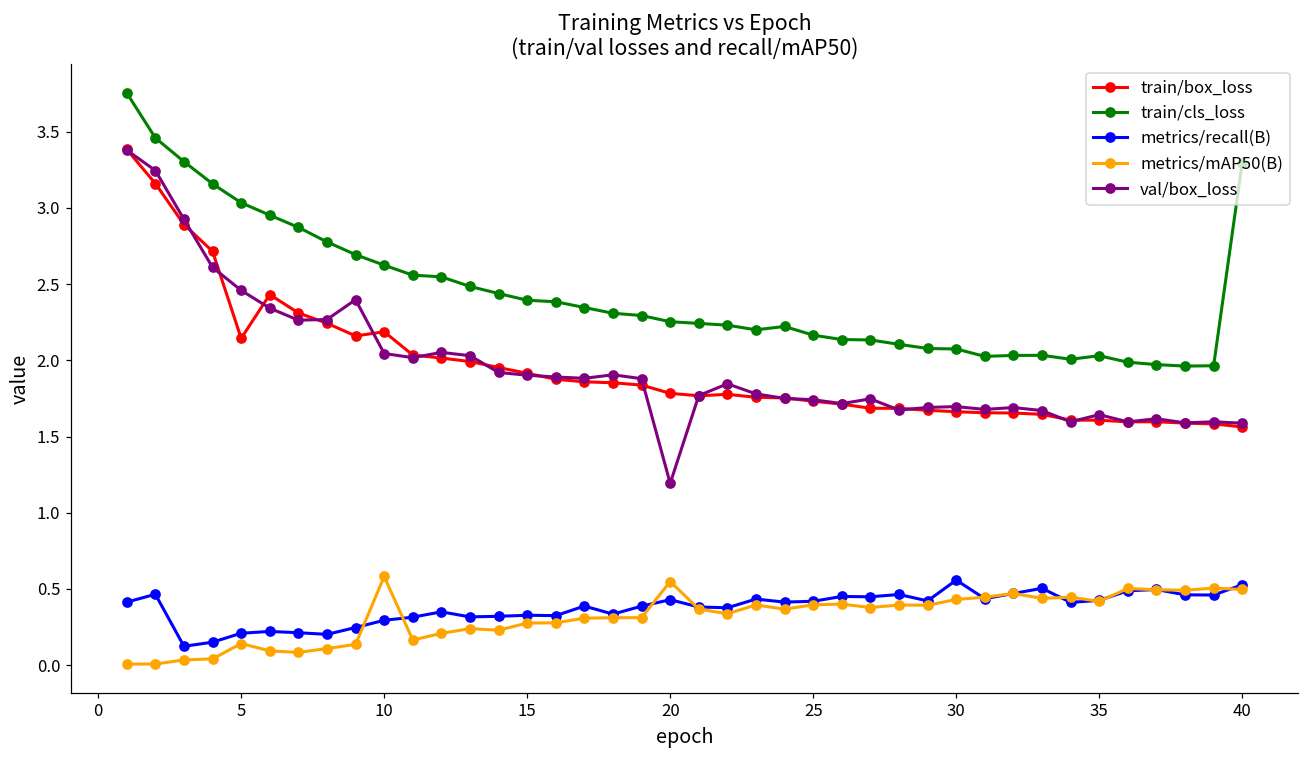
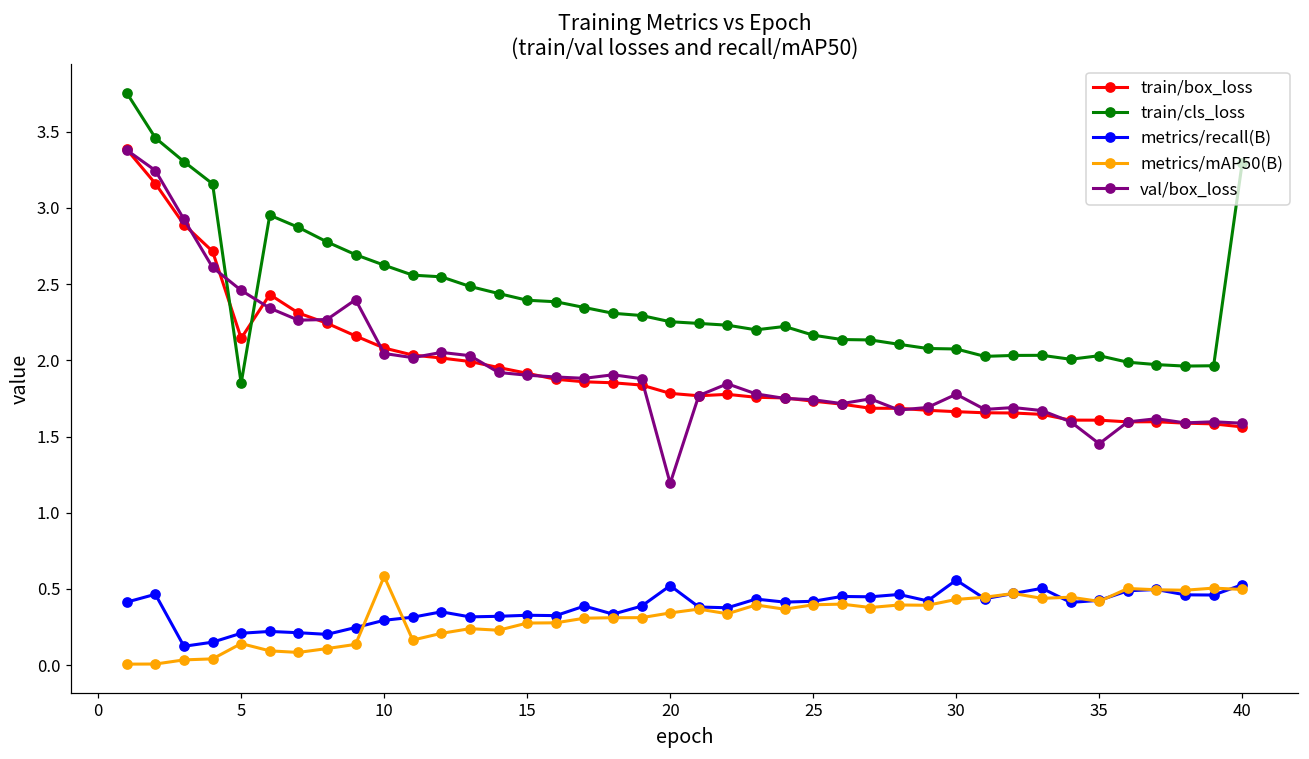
  {
    "train/box_loss": {
      "5": 2.14,
-     "10": 2.19,
+     "10": 2.08,
      "20": 1.78,
      "30": 1.66,
      "35": 1.61,
      "40": 1.56
    },
    "train/cls_loss": {
-     "5": 3.03,
+     "5": 1.85,
      "10": 2.62,
      "15": 2.39,
      "20": 2.25,
      "25": 2.17,
      "30": 2.07,
      "35": 2.03
    },
    "metrics/recall(B)": {
      "5": 0.21,
      "10": 0.29,
      "15": 0.33,
-     "20": 0.43,
+     "20": 0.52,
      "25": 0.42,
      "30": 0.56,
      "40": 0.53
    },
    "metrics/mAP50(B)": {
      "5": 0.14,
      "10": 0.58,
      "15": 0.28,
-     "20": 0.55,
+     "20": 0.34,
      "25": 0.40,
      "30": 0.43,
      "40": 0.50
    },
    "val/box_loss": {
      "5": 2.46,
      "10": 2.04,
      "20": 1.19,
-     "30": 1.70,
-     "35": 1.64,
+     "30": 1.78,
+     "35": 1.45,
      "40": 1.59
    }
  }
